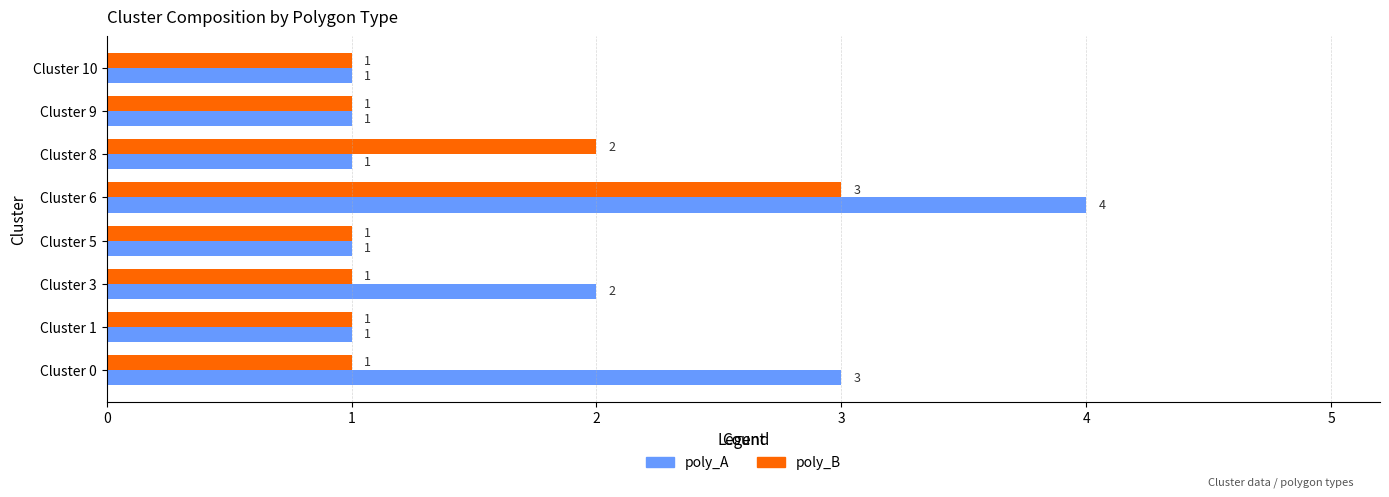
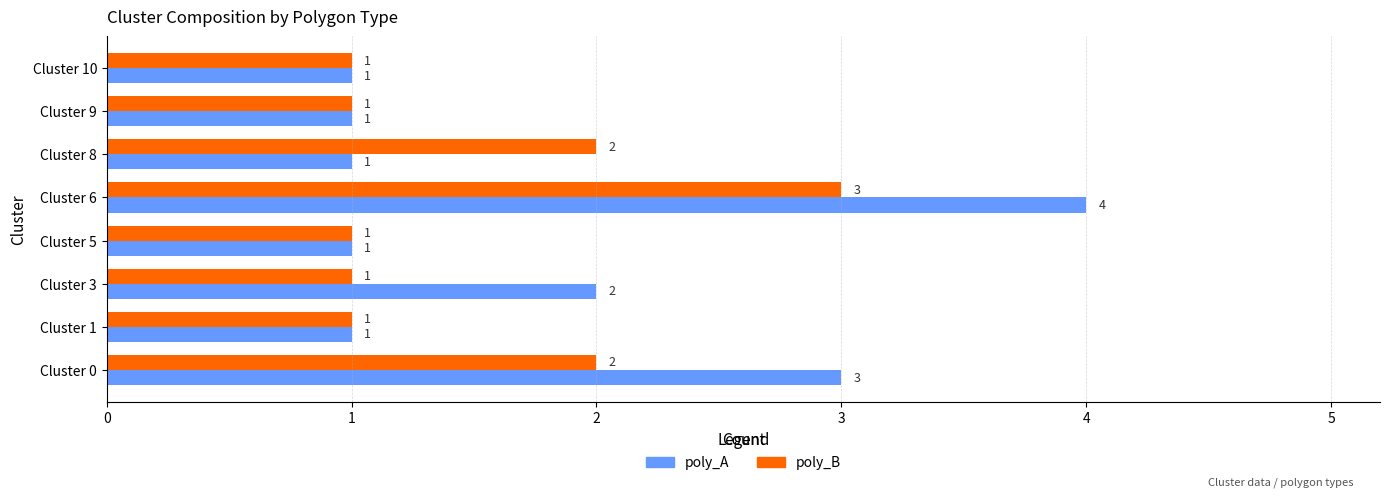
  {
    "poly_A": {
      "Cluster 10": 1,
      "Cluster 9": 1,
      "Cluster 8": 1,
      "Cluster 6": 4,
      "Cluster 5": 1,
      "Cluster 3": 2,
      "Cluster 1": 1,
      "Cluster 0": 3
    },
    "poly_B": {
      "Cluster 10": 1,
      "Cluster 9": 1,
      "Cluster 8": 2,
      "Cluster 6": 3,
      "Cluster 5": 1,
      "Cluster 3": 1,
      "Cluster 1": 1,
-     "Cluster 0": 1
+     "Cluster 0": 2
    }
  }
